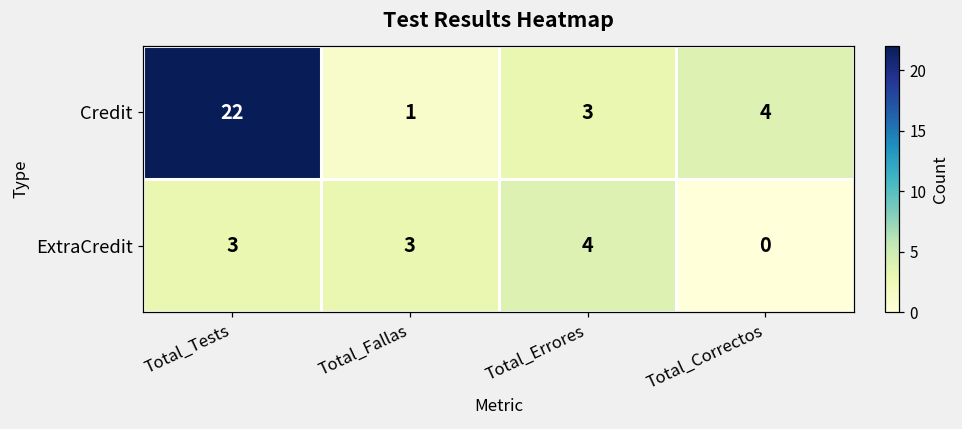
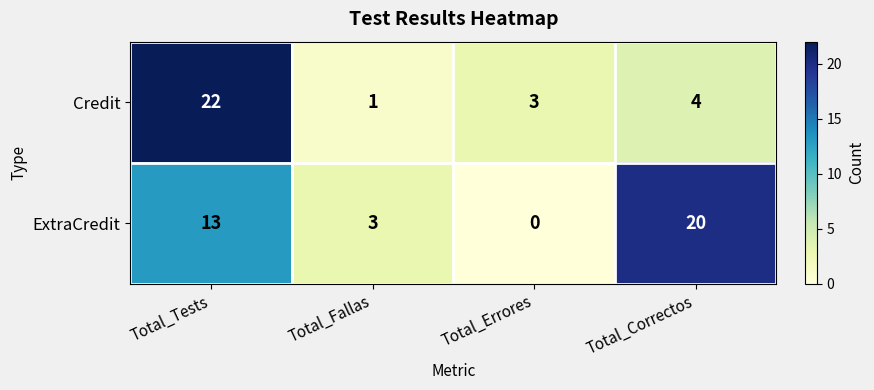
  {
    "Credit": {
      "Total_Tests": 22,
      "Total_Fallas": 1,
      "Total_Errores": 3,
      "Total_Correctos": 4
    },
    "ExtraCredit": {
-     "Total_Tests": 3,
+     "Total_Tests": 13,
      "Total_Fallas": 3,
-     "Total_Errores": 4,
-     "Total_Correctos": 0
+     "Total_Errores": 0,
+     "Total_Correctos": 20
    }
  }
